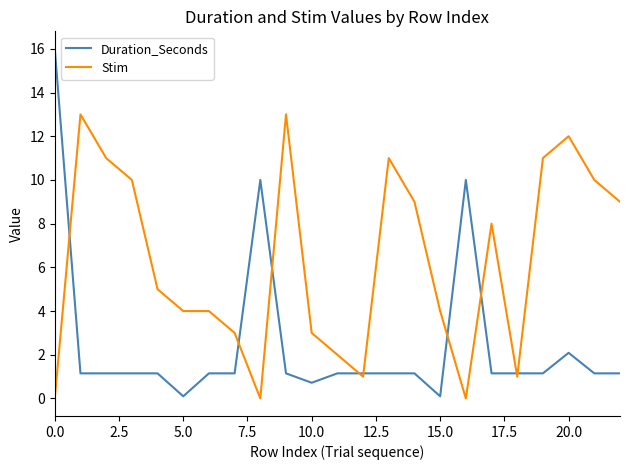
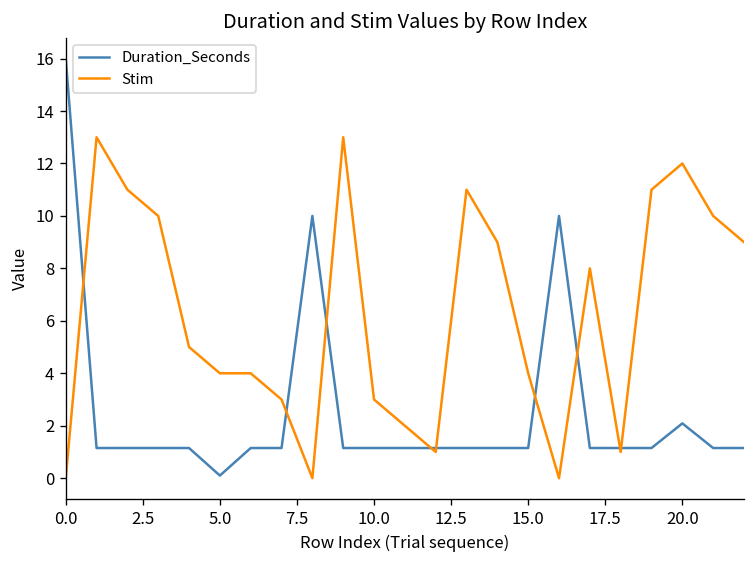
  {
    "Duration_Seconds": {
      "0.0": 16.0,
      "5.0": 0.1,
-     "10.0": 0.7,
-     "15.0": 0.1,
+     "10.0": 1.2,
+     "15.0": 1.2,
      "20.0": 2.1
    },
    "Stim": {
      "0.0": 0.0,
      "5.0": 4.0,
      "10.0": 3.0,
      "15.0": 4.0,
      "20.0": 12.0
    }
  }
